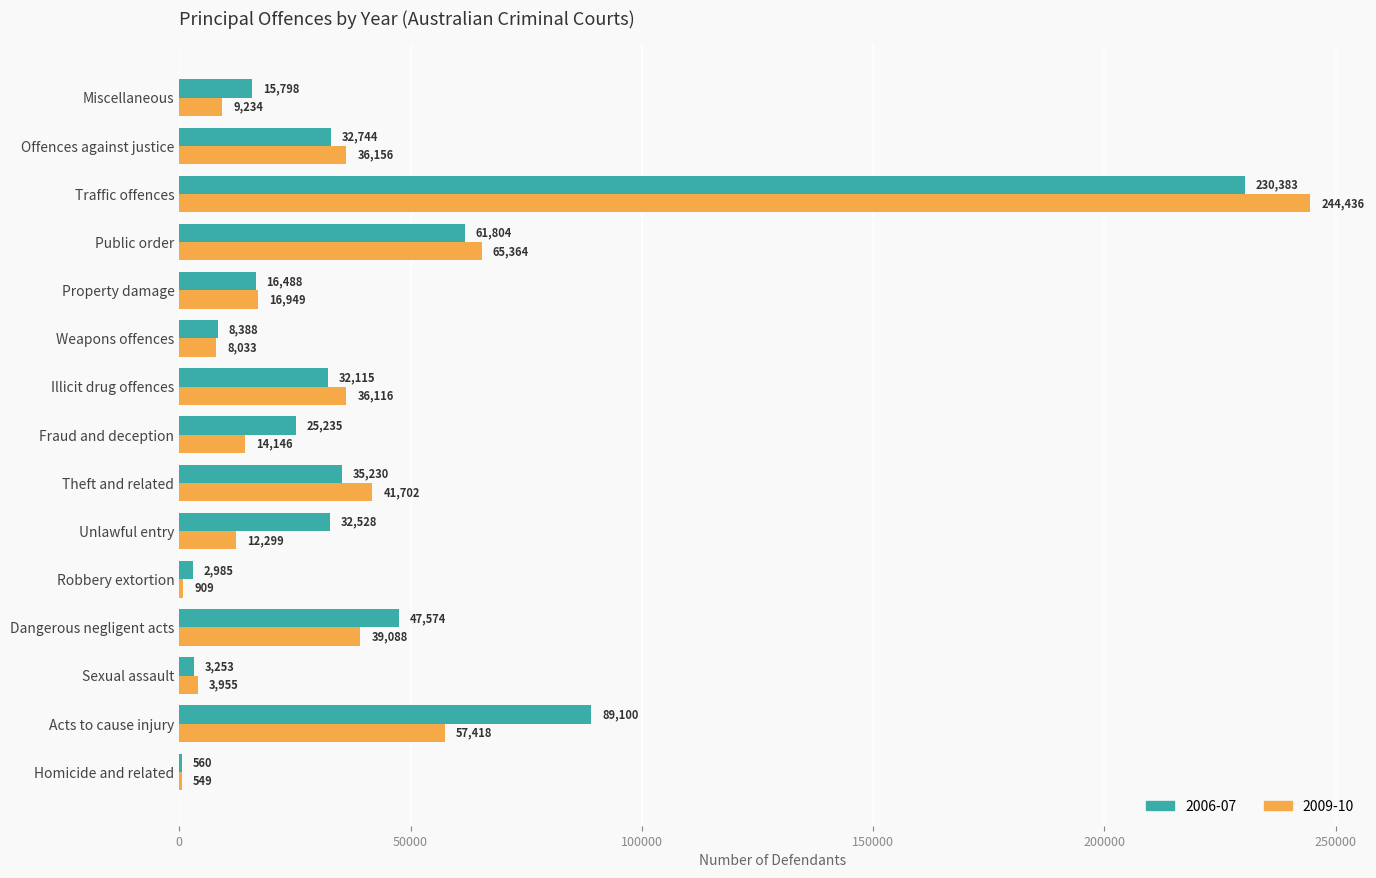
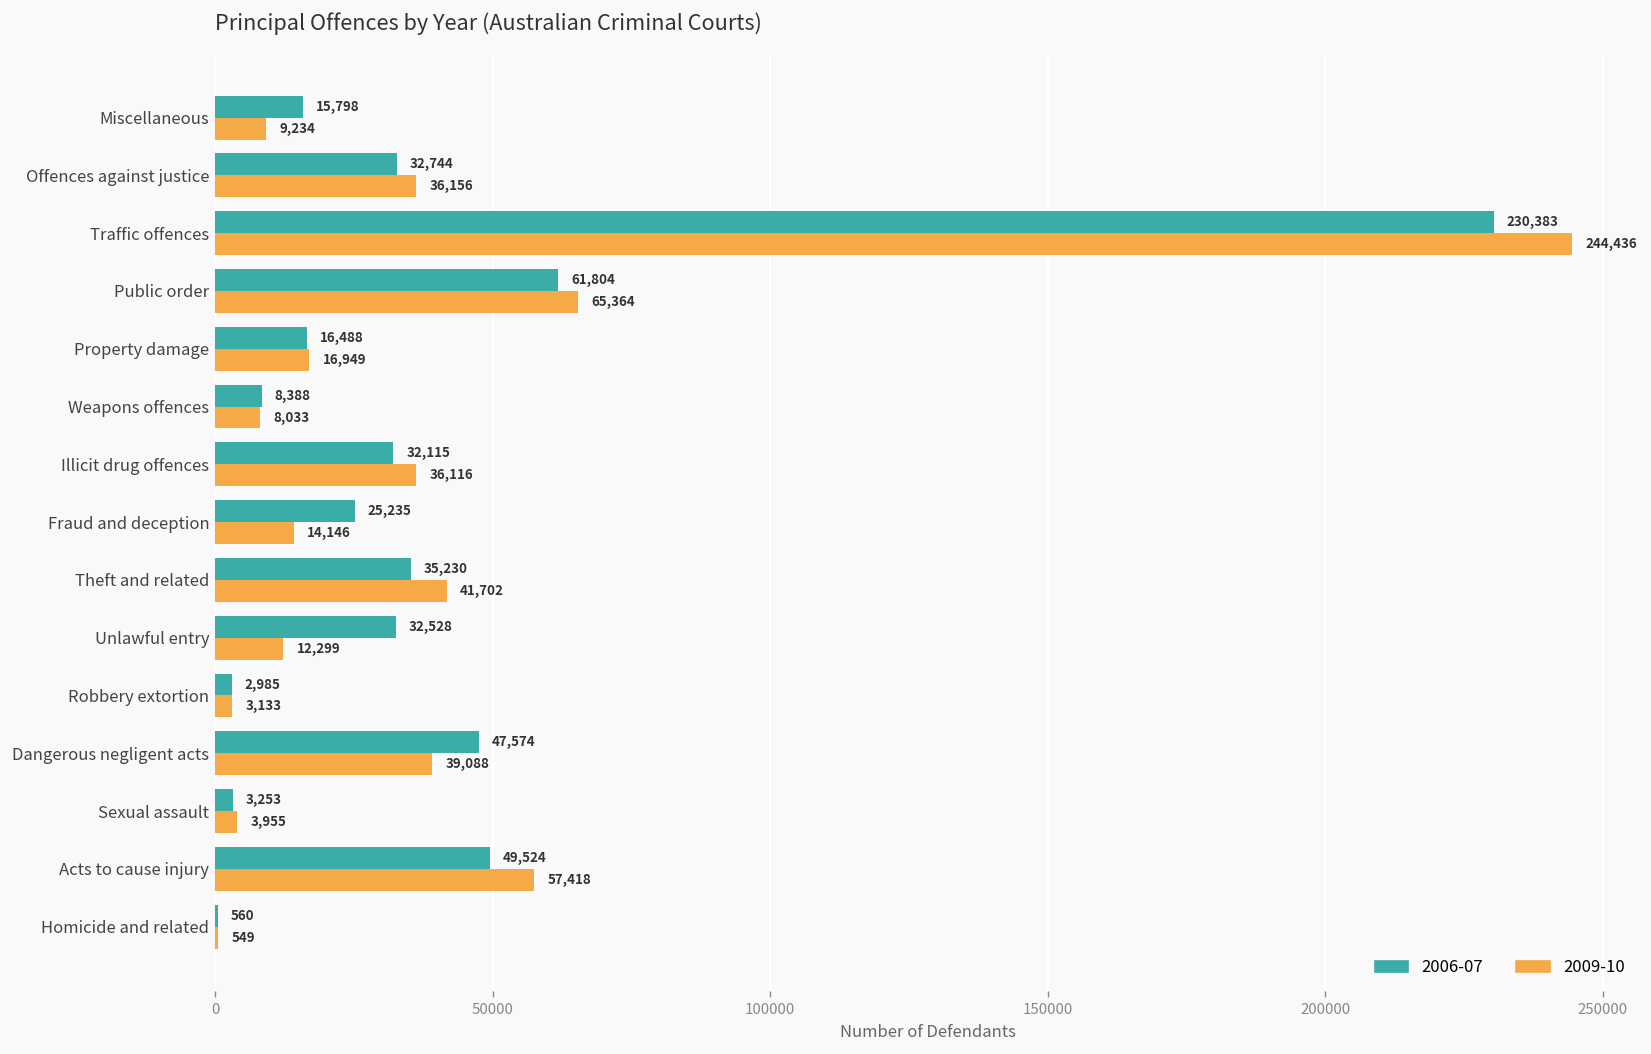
  {
    "2006-07": {
      "Miscellaneous": "15,798",
      "Offences against justice": "32,744",
      "Traffic offences": "230,383",
      "Public order": "61,804",
      "Property damage": "16,488",
      "Weapons offences": "8,388",
      "Illicit drug offences": "32,115",
      "Fraud and deception": "25,235",
      "Theft and related": "35,230",
      "Unlawful entry": "32,528",
      "Robbery extortion": "2,985",
      "Dangerous negligent acts": "47,574",
      "Sexual assault": "3,253",
-     "Acts to cause injury": "89,100",
+     "Acts to cause injury": "49,524",
      "Homicide and related": "560"
    },
    "2009-10": {
      "Miscellaneous": "9,234",
      "Offences against justice": "36,156",
      "Traffic offences": "244,436",
      "Public order": "65,364",
      "Property damage": "16,949",
      "Weapons offences": "8,033",
      "Illicit drug offences": "36,116",
      "Fraud and deception": "14,146",
      "Theft and related": "41,702",
      "Unlawful entry": "12,299",
-     "Robbery extortion": "909",
+     "Robbery extortion": "3,133",
      "Dangerous negligent acts": "39,088",
      "Sexual assault": "3,955",
      "Acts to cause injury": "57,418",
      "Homicide and related": "549"
    }
  }
